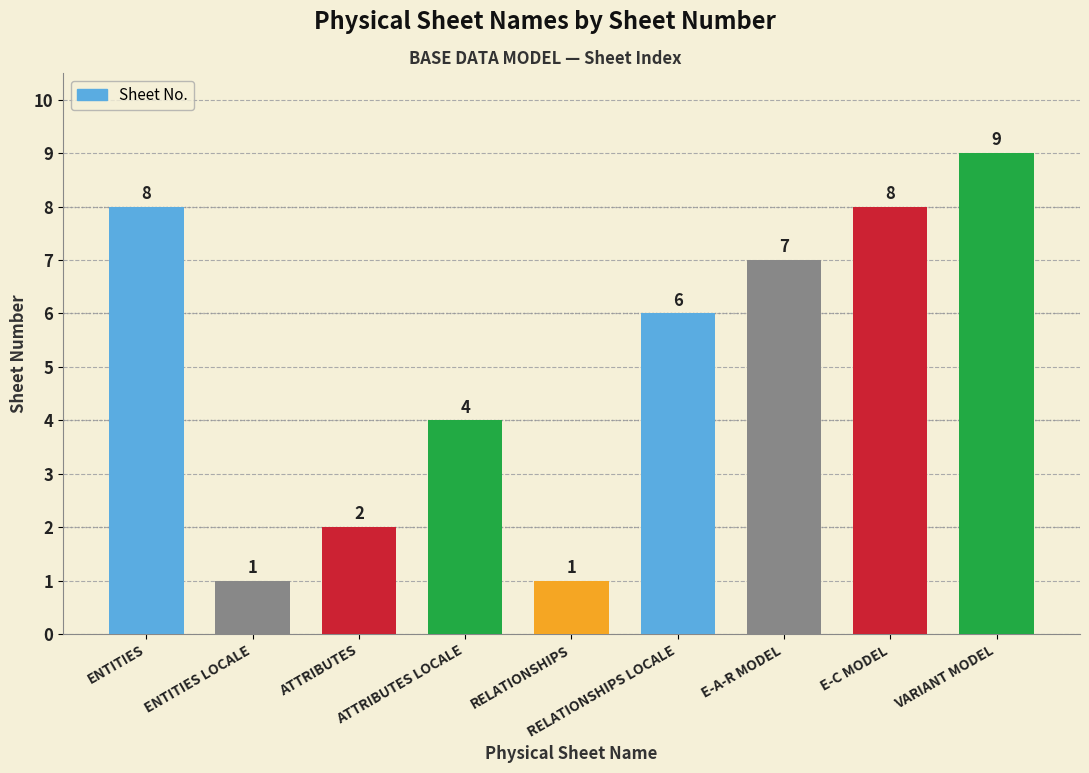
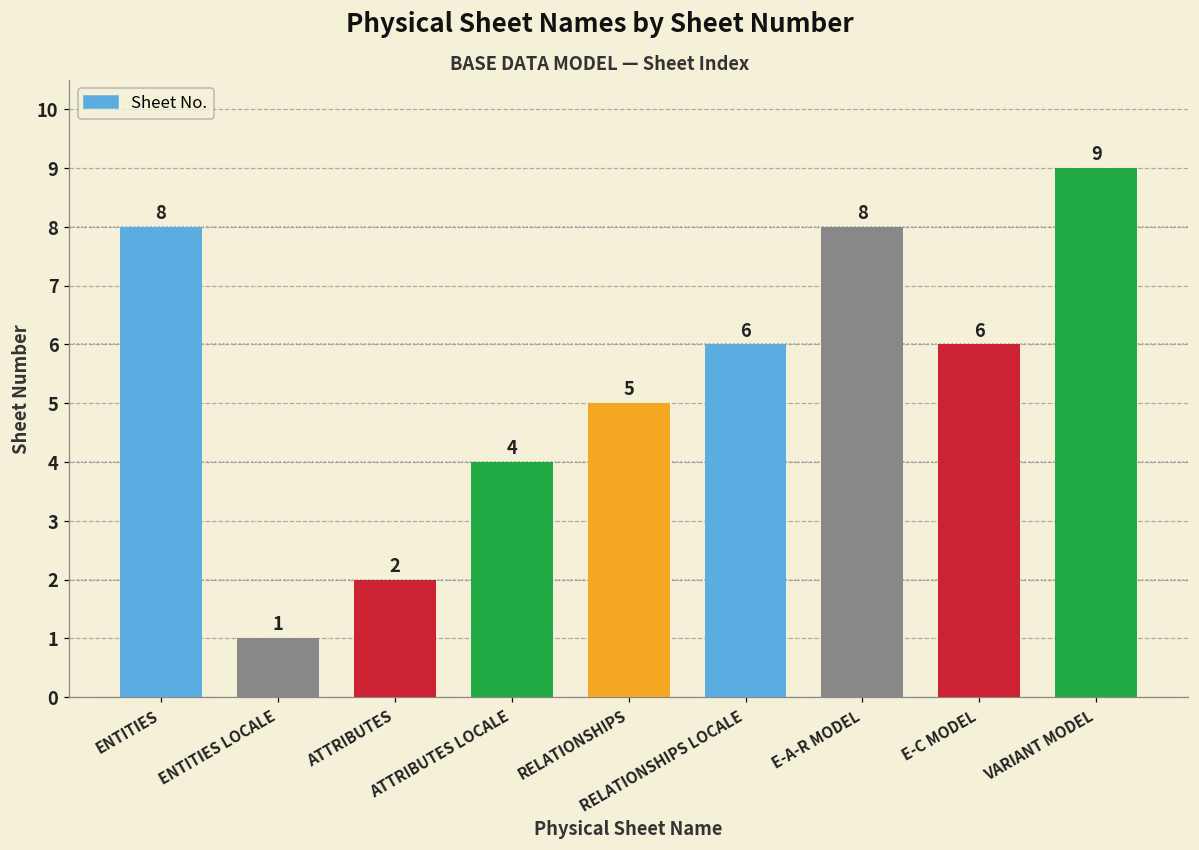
  {
    "ENTITIES": 8,
    "ENTITIES LOCALE": 1,
    "ATTRIBUTES": 2,
    "ATTRIBUTES LOCALE": 4,
-   "RELATIONSHIPS": 1,
+   "RELATIONSHIPS": 5,
    "RELATIONSHIPS LOCALE": 6,
-   "E-A-R MODEL": 7,
-   "E-C MODEL": 8,
+   "E-A-R MODEL": 8,
+   "E-C MODEL": 6,
    "VARIANT MODEL": 9
  }
